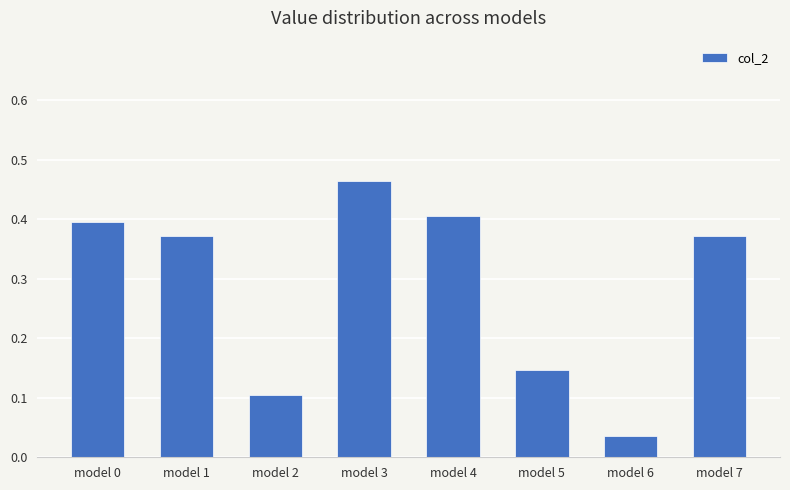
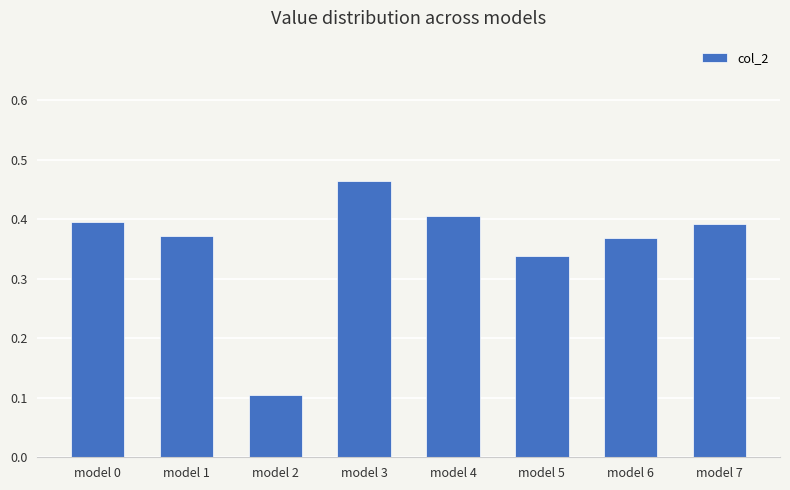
  {
    "model 0": 0.39,
    "model 1": 0.37,
    "model 2": 0.11,
    "model 3": 0.46,
    "model 4": 0.41,
-   "model 5": 0.15,
-   "model 6": 0.04,
-   "model 7": 0.37
+   "model 5": 0.34,
+   "model 6": 0.37,
+   "model 7": 0.39
  }
